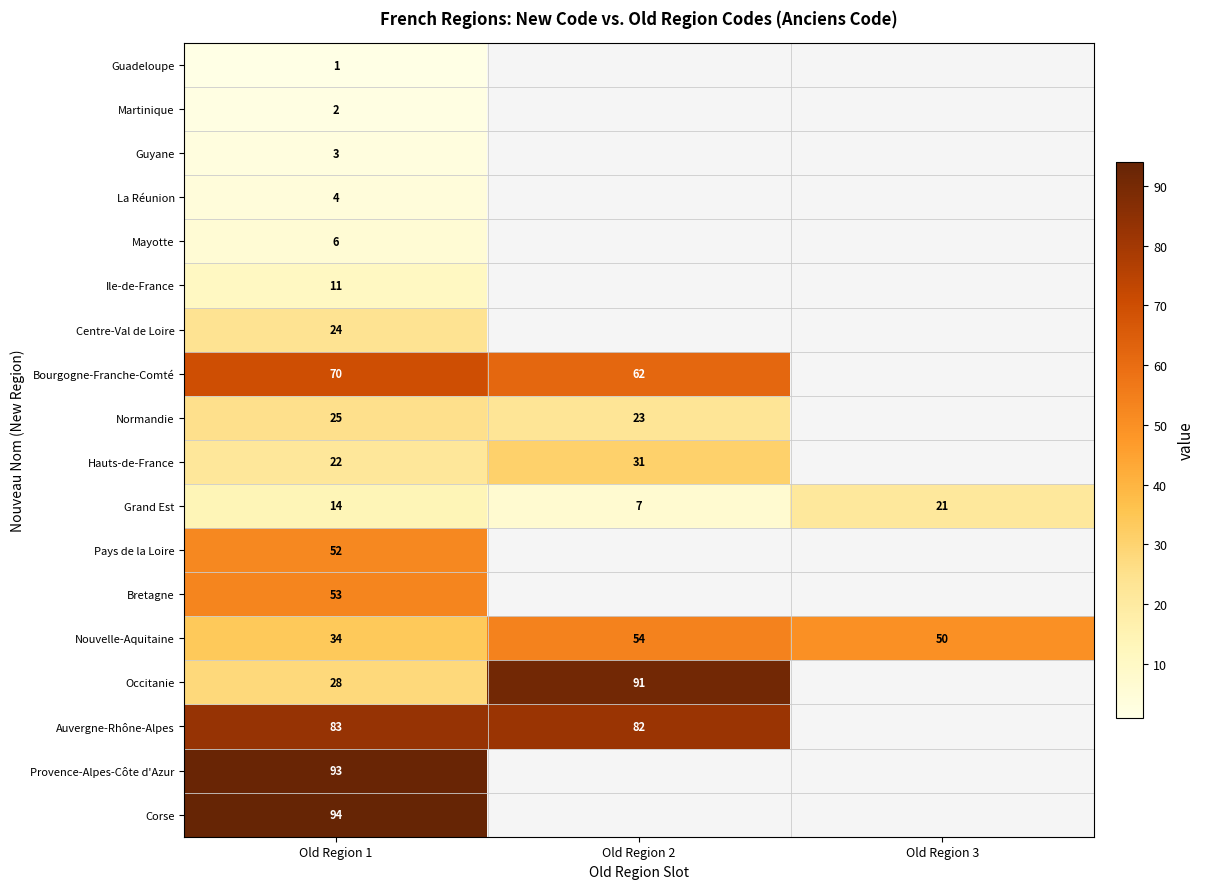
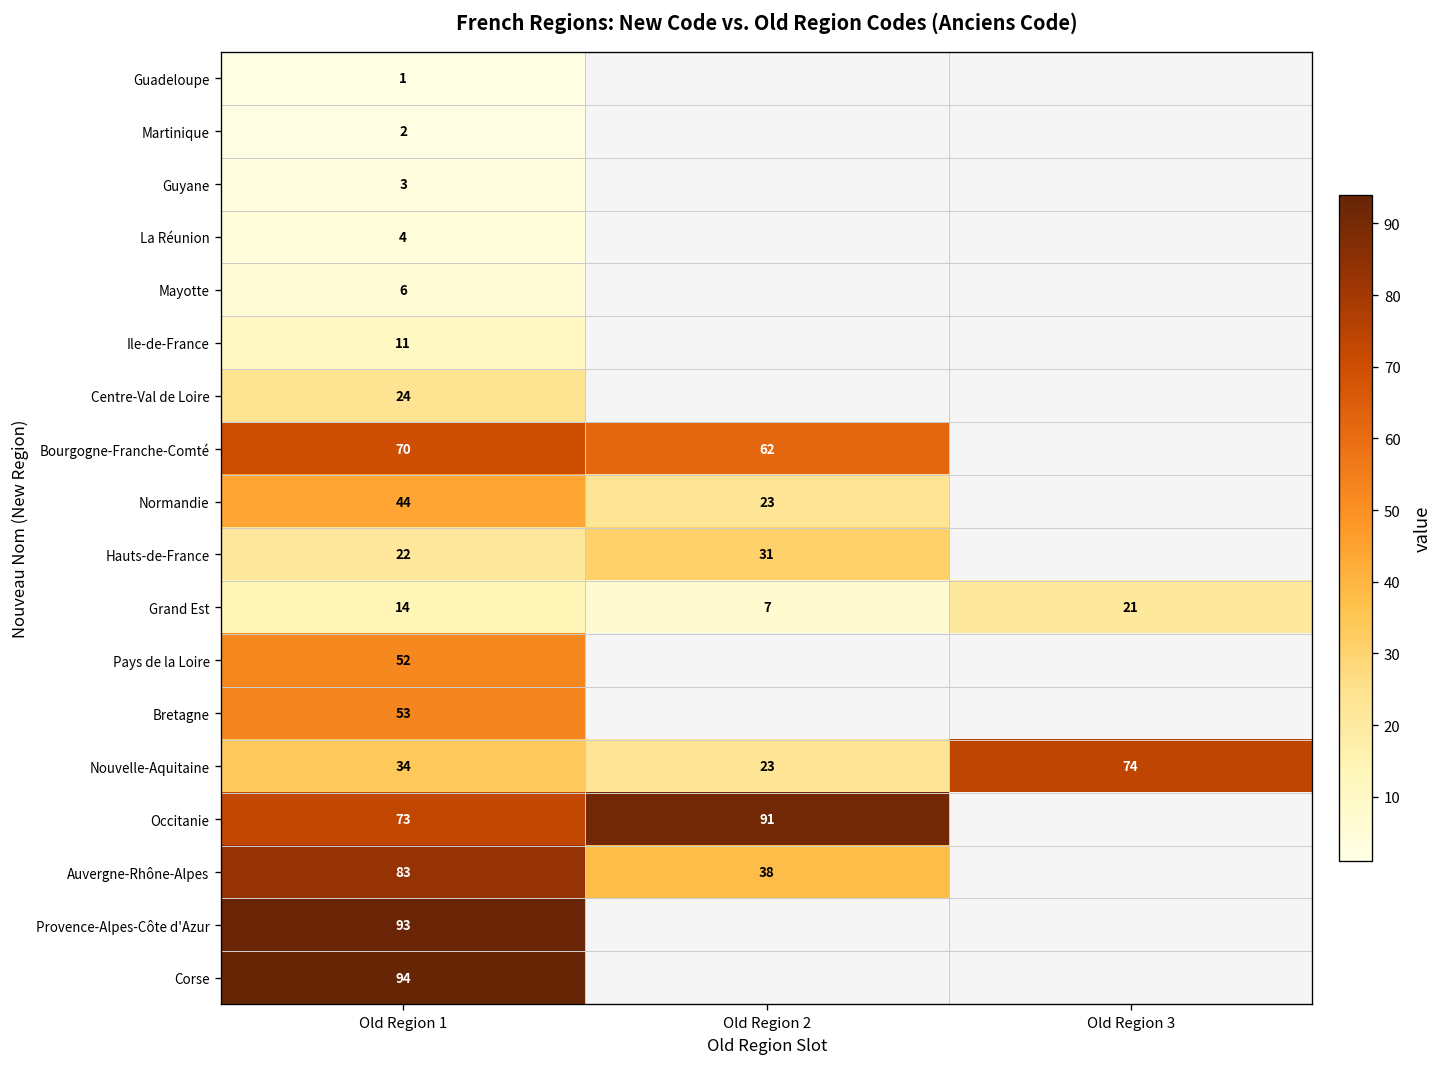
  {
    "Guadeloupe": {
      "Old Region 1": 1
    },
    "Martinique": {
      "Old Region 1": 2
    },
    "Guyane": {
      "Old Region 1": 3
    },
    "La Réunion": {
      "Old Region 1": 4
    },
    "Mayotte": {
      "Old Region 1": 6
    },
    "Ile-de-France": {
      "Old Region 1": 11
    },
    "Centre-Val de Loire": {
      "Old Region 1": 24
    },
    "Bourgogne-Franche-Comté": {
      "Old Region 1": 70,
      "Old Region 2": 62
    },
    "Normandie": {
-     "Old Region 1": 25,
+     "Old Region 1": 44,
      "Old Region 2": 23
    },
    "Hauts-de-France": {
      "Old Region 1": 22,
      "Old Region 2": 31
    },
    "Grand Est": {
      "Old Region 1": 14,
      "Old Region 2": 7,
      "Old Region 3": 21
    },
    "Pays de la Loire": {
      "Old Region 1": 52
    },
    "Bretagne": {
      "Old Region 1": 53
    },
    "Nouvelle-Aquitaine": {
      "Old Region 1": 34,
-     "Old Region 2": 54,
-     "Old Region 3": 50
+     "Old Region 2": 23,
+     "Old Region 3": 74
    },
    "Occitanie": {
-     "Old Region 1": 28,
+     "Old Region 1": 73,
      "Old Region 2": 91
    },
    "Auvergne-Rhône-Alpes": {
      "Old Region 1": 83,
-     "Old Region 2": 82
+     "Old Region 2": 38
    },
    "Provence-Alpes-Côte d'Azur": {
      "Old Region 1": 93
    },
    "Corse": {
      "Old Region 1": 94
    }
  }
